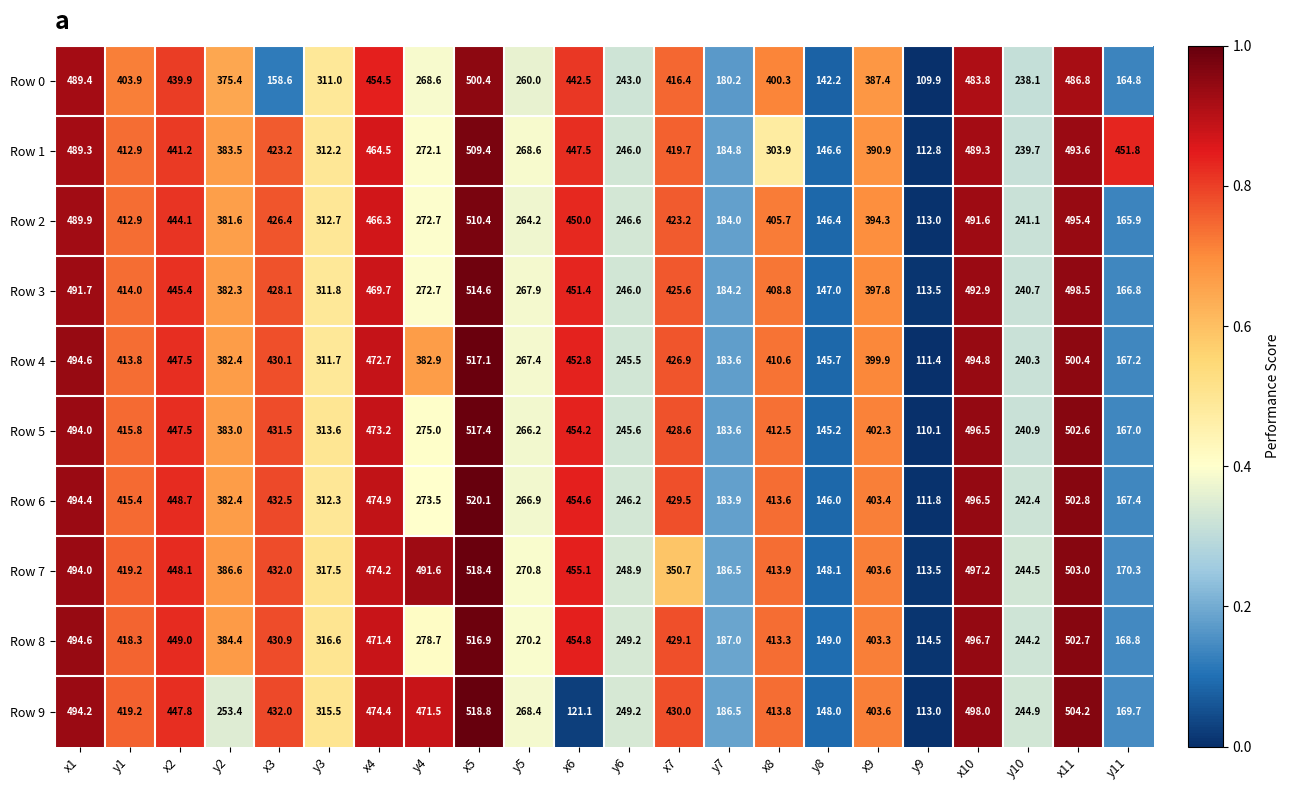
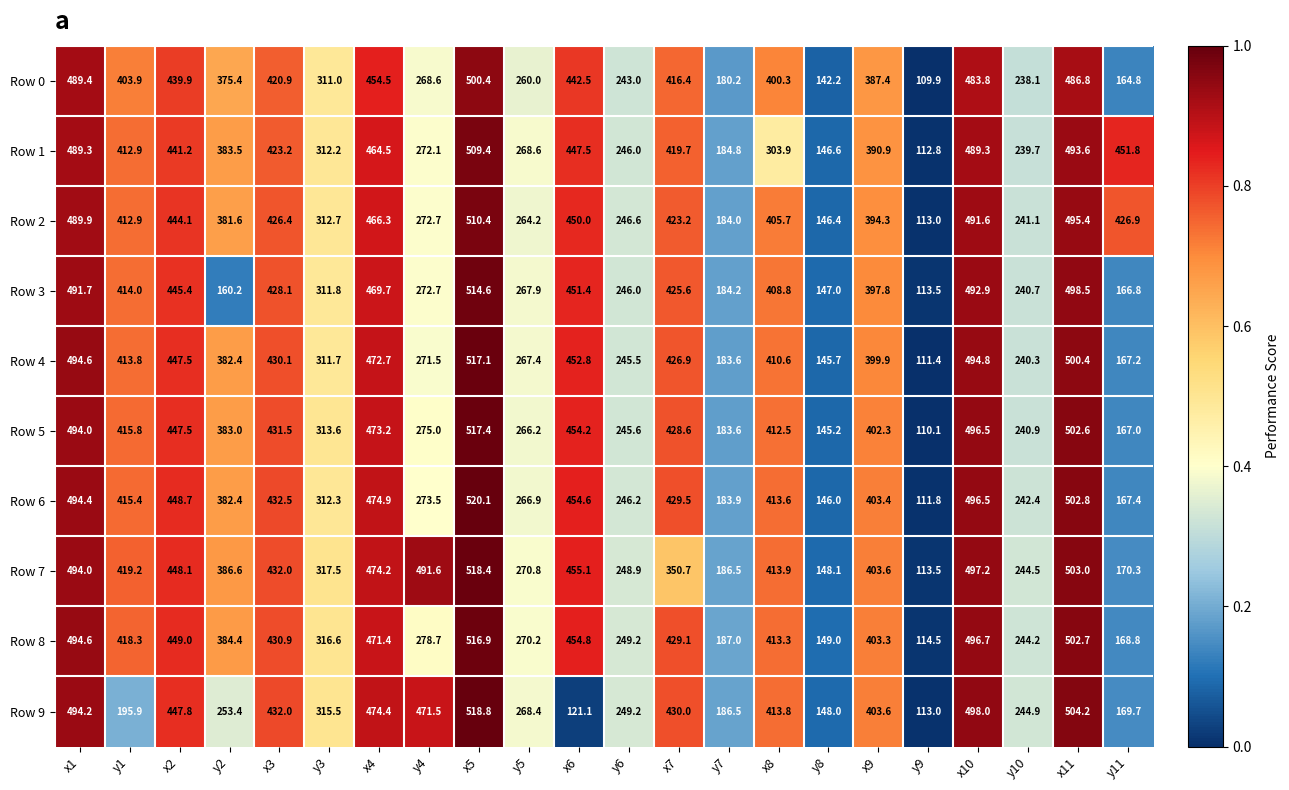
  {
    "Row 0": {
      "x1": 489.4,
      "y1": 403.9,
      "x2": 439.9,
      "y2": 375.4,
-     "x3": 158.6,
+     "x3": 420.9,
      "y3": 311.0,
      "x4": 454.5,
      "y4": 268.6,
      "x5": 500.4,
      "y5": 260.0,
      "x6": 442.5,
      "y6": 243.0,
      "x7": 416.4,
      "y7": 180.2,
      "x8": 400.3,
      "y8": 142.2,
      "x9": 387.4,
      "y9": 109.9,
      "x10": 483.8,
      "y10": 238.1,
      "x11": 486.8,
      "y11": 164.8
    },
    "Row 2": {
      "x1": 489.9,
      "y1": 412.9,
      "x2": 444.1,
      "y2": 381.6,
      "x3": 426.4,
      "y3": 312.7,
      "x4": 466.3,
      "y4": 272.7,
      "x5": 510.4,
      "y5": 264.2,
      "x6": 450.0,
      "y6": 246.6,
      "x7": 423.2,
      "y7": 184.0,
      "x8": 405.7,
      "y8": 146.4,
      "x9": 394.3,
      "y9": 113.0,
      "x10": 491.6,
      "y10": 241.1,
      "x11": 495.4,
-     "y11": 165.9
+     "y11": 426.9
    },
    "Row 3": {
      "x1": 491.7,
      "y1": 414.0,
      "x2": 445.4,
-     "y2": 382.3,
+     "y2": 160.2,
      "x3": 428.1,
      "y3": 311.8,
      "x4": 469.7,
      "y4": 272.7,
      "x5": 514.6,
      "y5": 267.9,
      "x6": 451.4,
      "y6": 246.0,
      "x7": 425.6,
      "y7": 184.2,
      "x8": 408.8,
      "y8": 147.0,
      "x9": 397.8,
      "y9": 113.5,
      "x10": 492.9,
      "y10": 240.7,
      "x11": 498.5,
      "y11": 166.8
    },
    "Row 4": {
      "x1": 494.6,
      "y1": 413.8,
      "x2": 447.5,
      "y2": 382.4,
      "x3": 430.1,
      "y3": 311.7,
      "x4": 472.7,
-     "y4": 382.9,
+     "y4": 271.5,
      "x5": 517.1,
      "y5": 267.4,
      "x6": 452.8,
      "y6": 245.5,
      "x7": 426.9,
      "y7": 183.6,
      "x8": 410.6,
      "y8": 145.7,
      "x9": 399.9,
      "y9": 111.4,
      "x10": 494.8,
      "y10": 240.3,
      "x11": 500.4,
      "y11": 167.2
    },
    "Row 9": {
      "x1": 494.2,
-     "y1": 419.2,
+     "y1": 195.9,
      "x2": 447.8,
      "y2": 253.4,
      "x3": 432.0,
      "y3": 315.5,
      "x4": 474.4,
      "y4": 471.5,
      "x5": 518.8,
      "y5": 268.4,
      "x6": 121.1,
      "y6": 249.2,
      "x7": 430.0,
      "y7": 186.5,
      "x8": 413.8,
      "y8": 148.0,
      "x9": 403.6,
      "y9": 113.0,
      "x10": 498.0,
      "y10": 244.9,
      "x11": 504.2,
      "y11": 169.7
    }
  }
